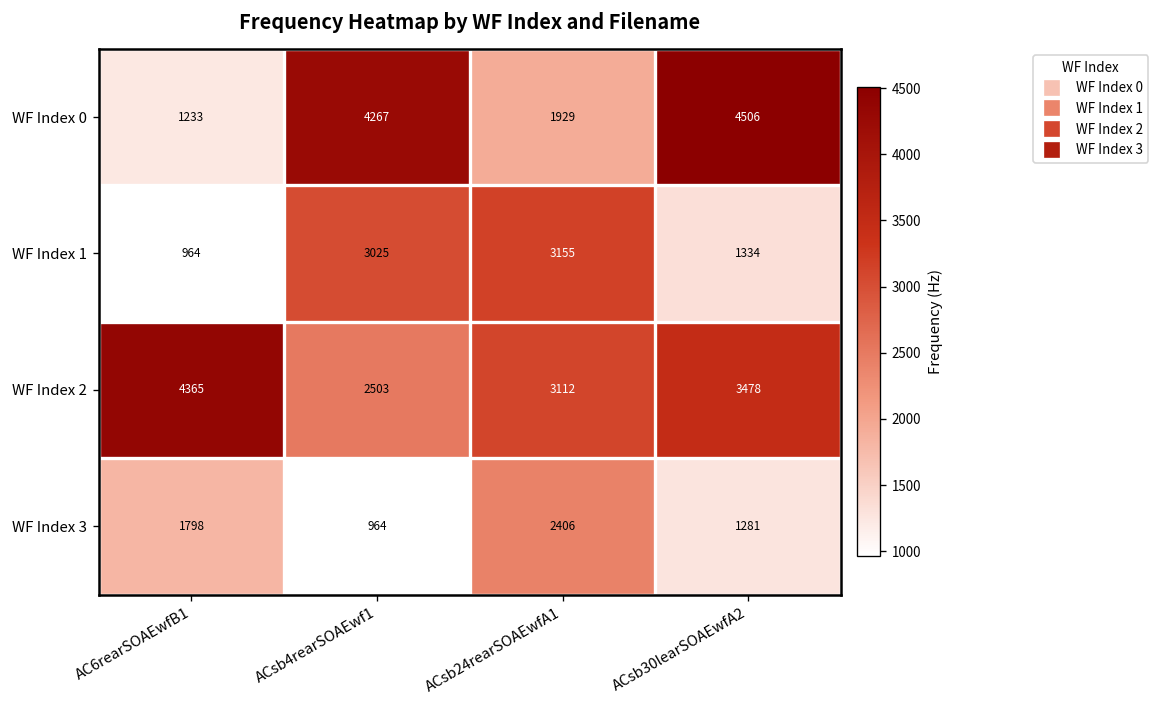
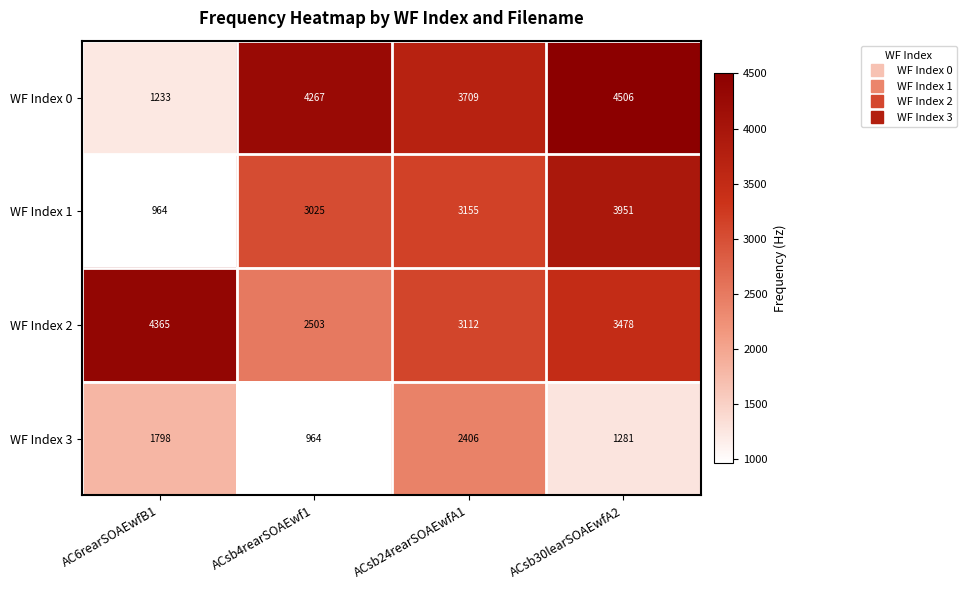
  {
    "WF Index 0": {
      "AC6rearSOAEwfB1": 1233,
      "ACsb4rearSOAEwf1": 4267,
-     "ACsb24rearSOAEwfA1": 1929,
+     "ACsb24rearSOAEwfA1": 3709,
      "ACsb30learSOAEwfA2": 4506
    },
    "WF Index 1": {
      "AC6rearSOAEwfB1": 964,
      "ACsb4rearSOAEwf1": 3025,
      "ACsb24rearSOAEwfA1": 3155,
-     "ACsb30learSOAEwfA2": 1334
+     "ACsb30learSOAEwfA2": 3951
    },
    "WF Index 2": {
      "AC6rearSOAEwfB1": 4365,
      "ACsb4rearSOAEwf1": 2503,
      "ACsb24rearSOAEwfA1": 3112,
      "ACsb30learSOAEwfA2": 3478
    },
    "WF Index 3": {
      "AC6rearSOAEwfB1": 1798,
      "ACsb4rearSOAEwf1": 964,
      "ACsb24rearSOAEwfA1": 2406,
      "ACsb30learSOAEwfA2": 1281
    }
  }
